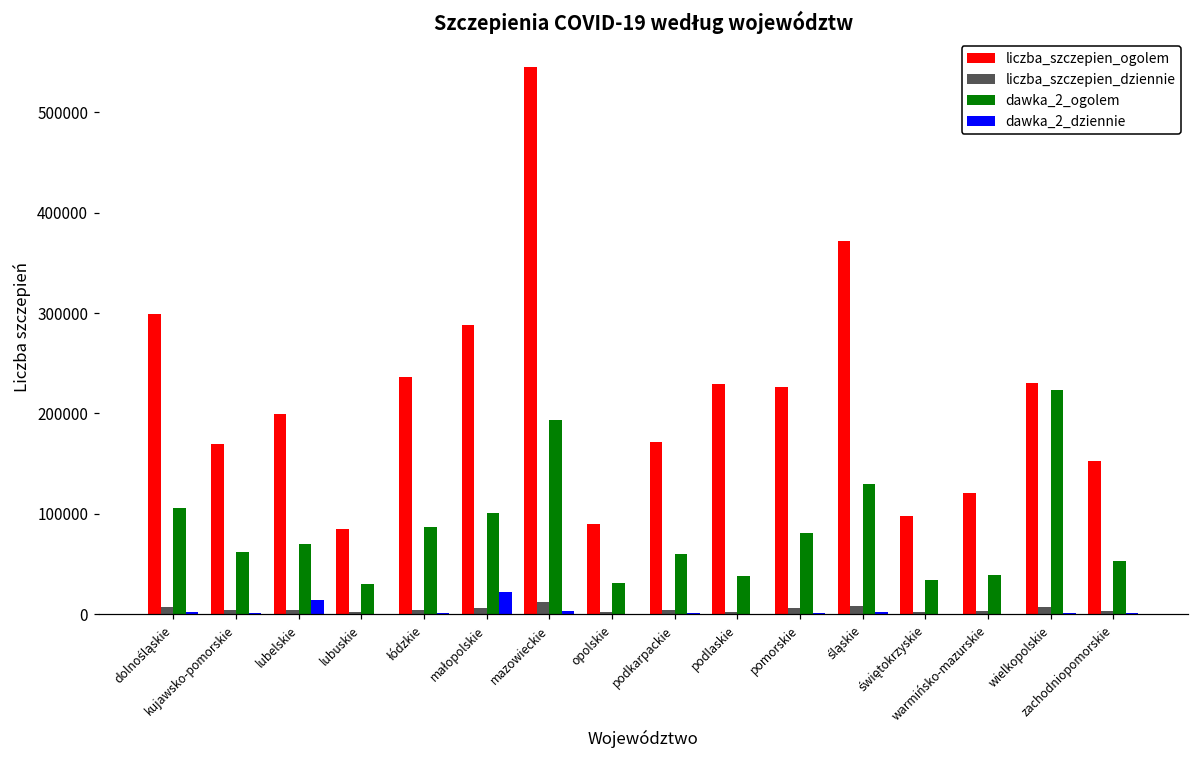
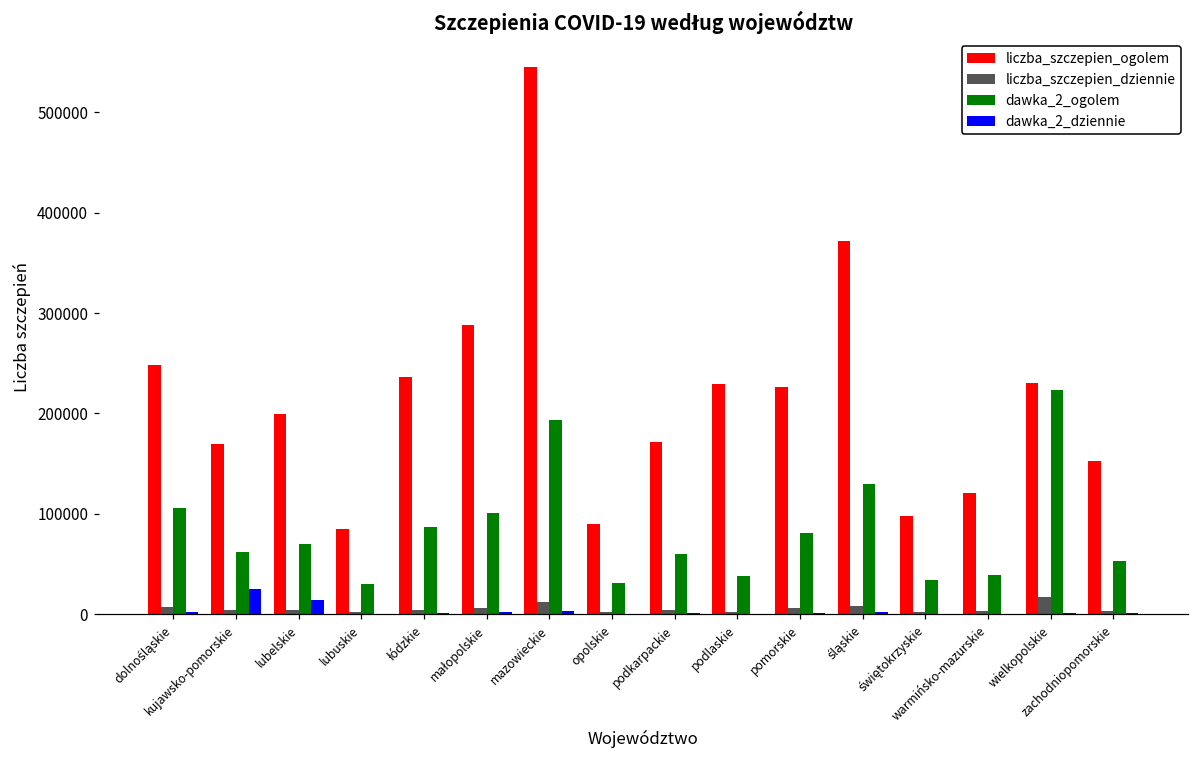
  {
    "liczba_szczepien_ogolem": {
-     "dolnośląskie": 300000,
+     "dolnośląskie": 250000,
      "kujawsko-pomorskie": 170000,
      "lubelskie": 200000,
      "lubuskie": 90000,
      "łódzkie": 240000,
      "małopolskie": 290000,
      "mazowieckie": 550000,
      "opolskie": 90000,
      "podkarpackie": 170000,
      "podlaskie": 230000,
      "pomorskie": 230000,
      "śląskie": 370000,
      "świętokrzyskie": 100000,
      "warmińsko-mazurskie": 120000,
      "wielkopolskie": 230000,
      "zachodniopomorskie": 150000
    },
    "liczba_szczepien_dziennie": {
      "dolnośląskie": 10000,
      "kujawsko-pomorskie": 0,
      "lubelskie": 0,
      "łódzkie": 0,
      "małopolskie": 10000,
      "mazowieckie": 10000,
      "podkarpackie": 0,
      "pomorskie": 10000,
      "śląskie": 10000,
      "warmińsko-mazurskie": 0,
-     "wielkopolskie": 10000,
+     "wielkopolskie": 20000,
      "zachodniopomorskie": 0
    },
    "dawka_2_ogolem": {
      "dolnośląskie": 110000,
      "kujawsko-pomorskie": 60000,
      "lubelskie": 70000,
      "lubuskie": 30000,
      "łódzkie": 90000,
      "małopolskie": 100000,
      "mazowieckie": 190000,
      "opolskie": 30000,
      "podkarpackie": 60000,
      "podlaskie": 40000,
      "pomorskie": 80000,
      "śląskie": 130000,
      "świętokrzyskie": 30000,
      "warmińsko-mazurskie": 40000,
      "wielkopolskie": 220000,
      "zachodniopomorskie": 50000
    },
    "dawka_2_dziennie": {
-     "kujawsko-pomorskie": 0,
+     "kujawsko-pomorskie": 20000,
      "lubelskie": 10000,
-     "małopolskie": 20000,
+     "małopolskie": 0,
      "mazowieckie": 0
    }
  }
